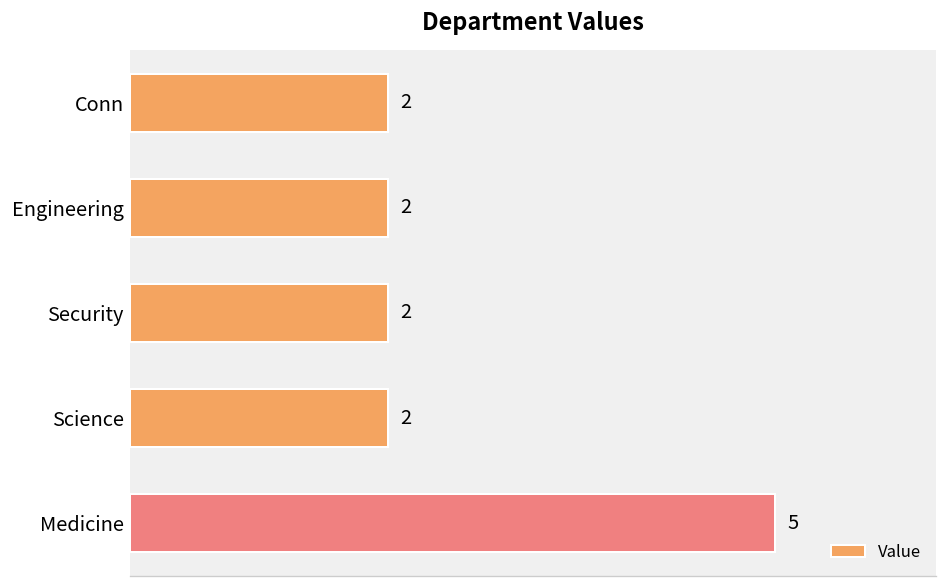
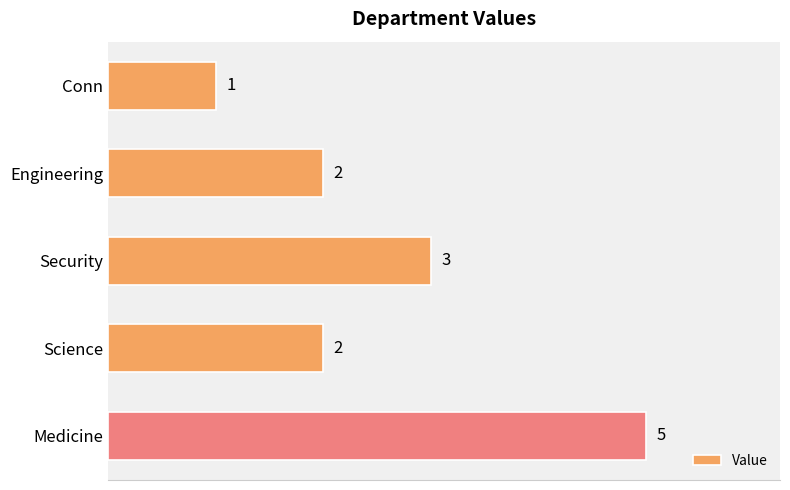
  {
-   "Conn": 2,
+   "Conn": 1,
    "Engineering": 2,
-   "Security": 2,
+   "Security": 3,
    "Science": 2,
    "Medicine": 5
  }
